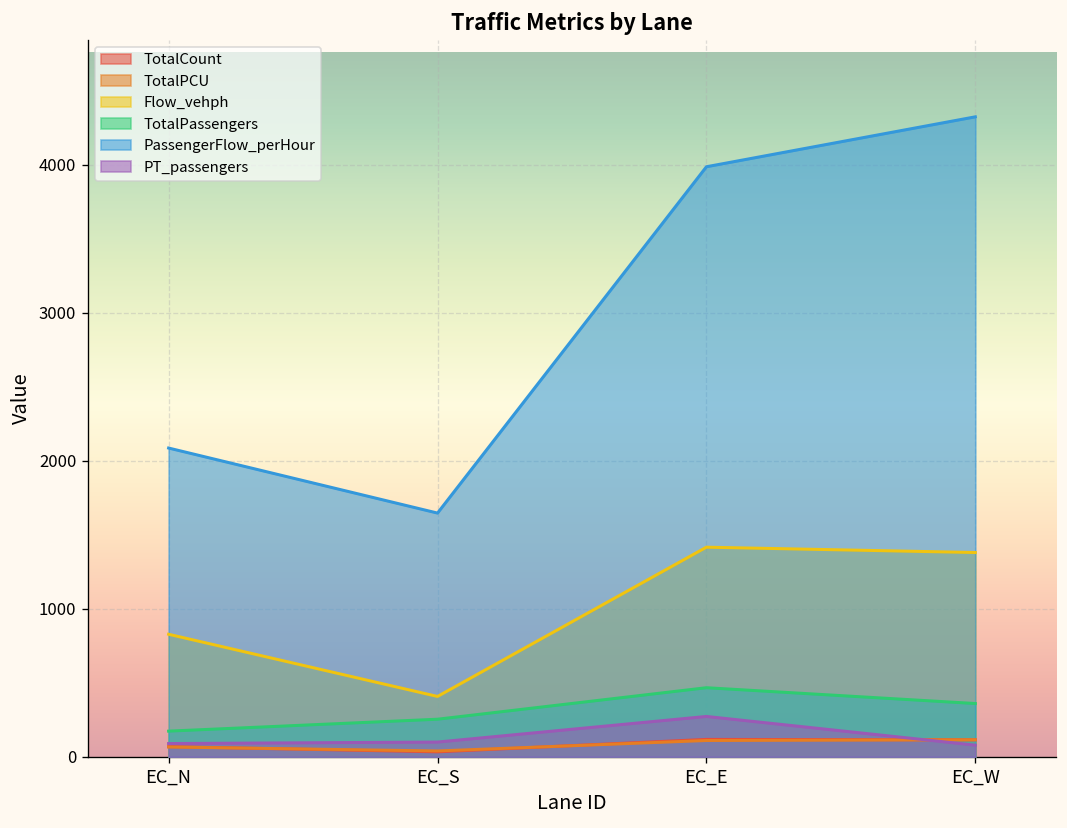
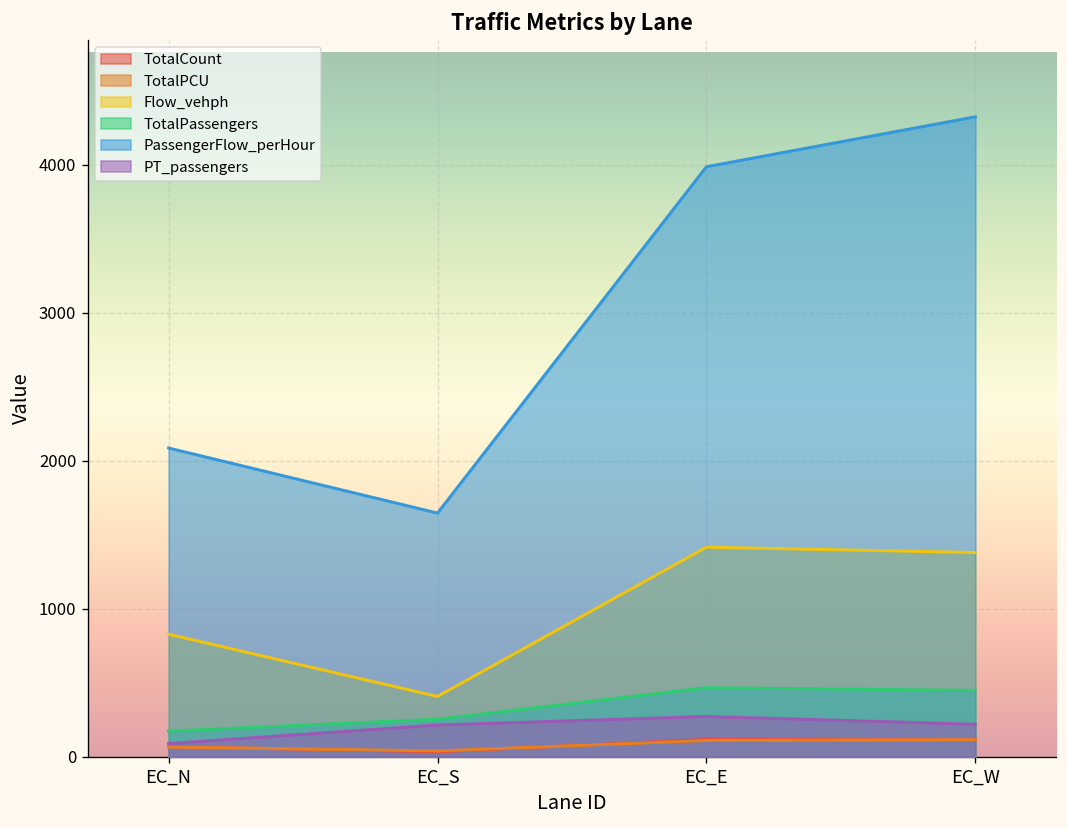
  {
    "Flow_vehph": {
      "EC_N": 830,
      "EC_S": 410,
      "EC_E": 1420,
      "EC_W": 1380
    },
    "TotalPassengers": {
      "EC_N": 170,
      "EC_S": 250,
      "EC_E": 470,
-     "EC_W": 360
+     "EC_W": 450
    },
    "PassengerFlow_perHour": {
      "EC_N": 2090,
      "EC_S": 1650,
      "EC_E": 3990,
      "EC_W": 4320
    },
    "PT_passengers": {
      "EC_N": 90,
-     "EC_S": 100,
+     "EC_S": 220,
      "EC_E": 270,
-     "EC_W": 80
+     "EC_W": 220
    }
  }
